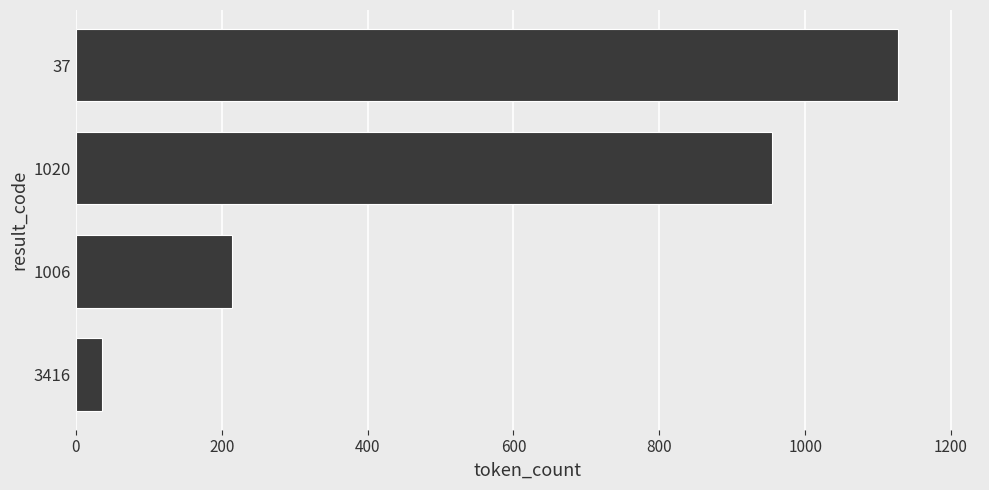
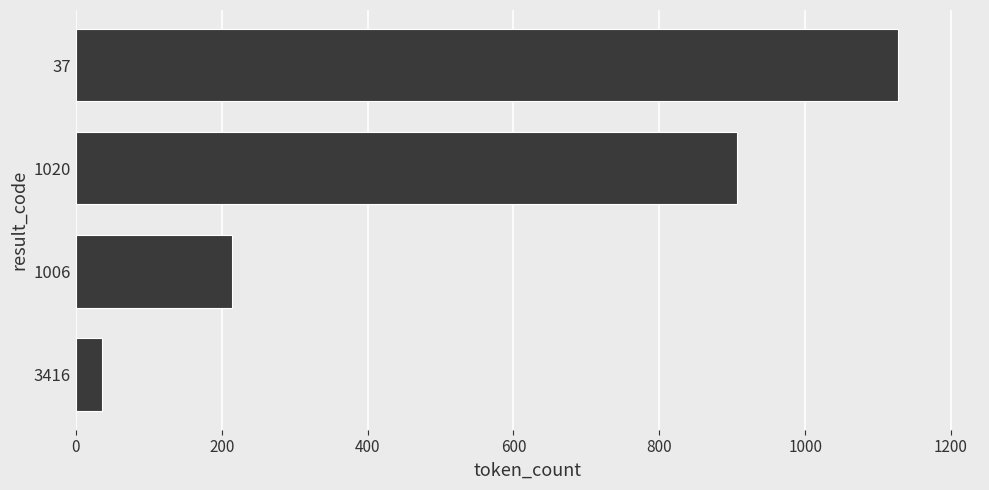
  {
    "37": 1130,
-   "1020": 950,
+   "1020": 910,
    "1006": 210,
    "3416": 40
  }
